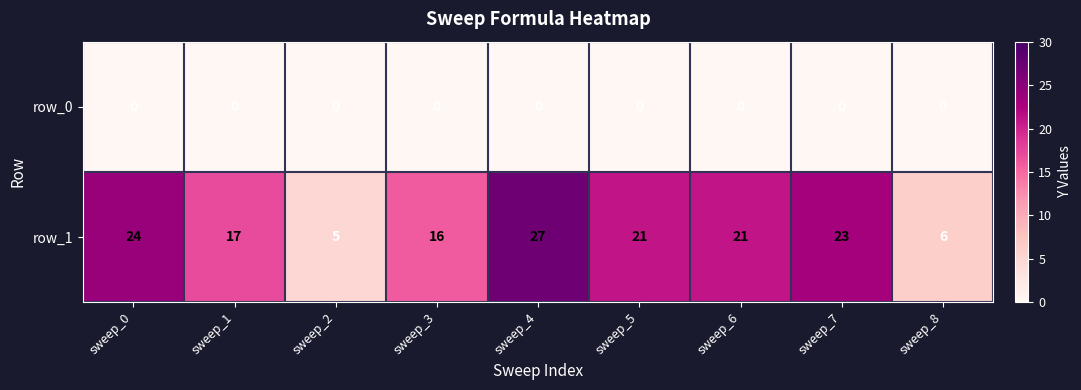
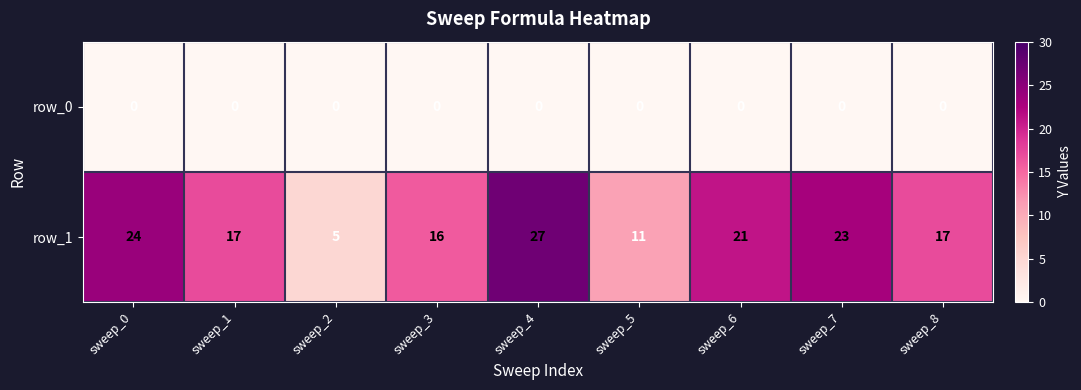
  {
    "row_1": {
      "sweep_0": 24,
      "sweep_1": 17,
      "sweep_3": 16,
      "sweep_4": 27,
-     "sweep_5": 21,
+     "sweep_5": 11,
      "sweep_6": 21,
      "sweep_7": 23,
-     "sweep_8": 6
+     "sweep_8": 17
    }
  }
